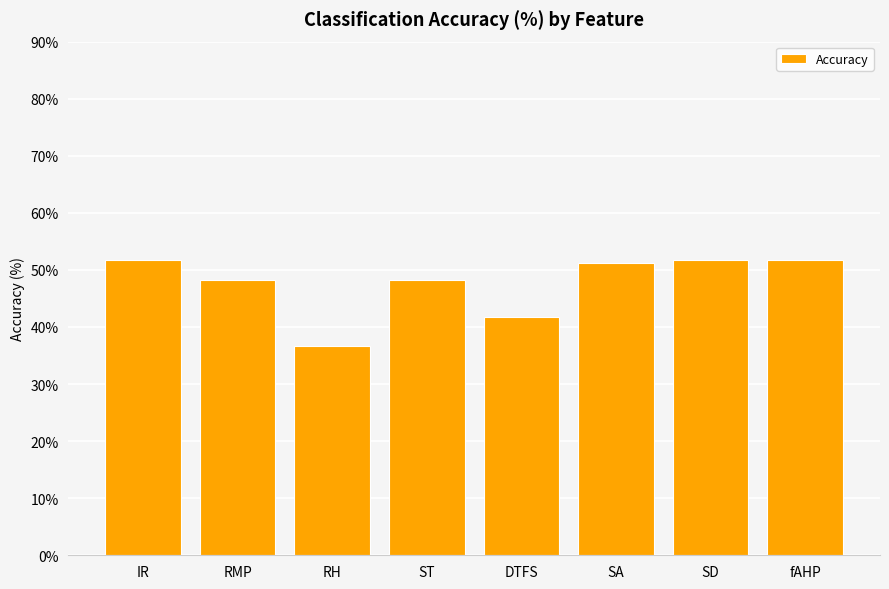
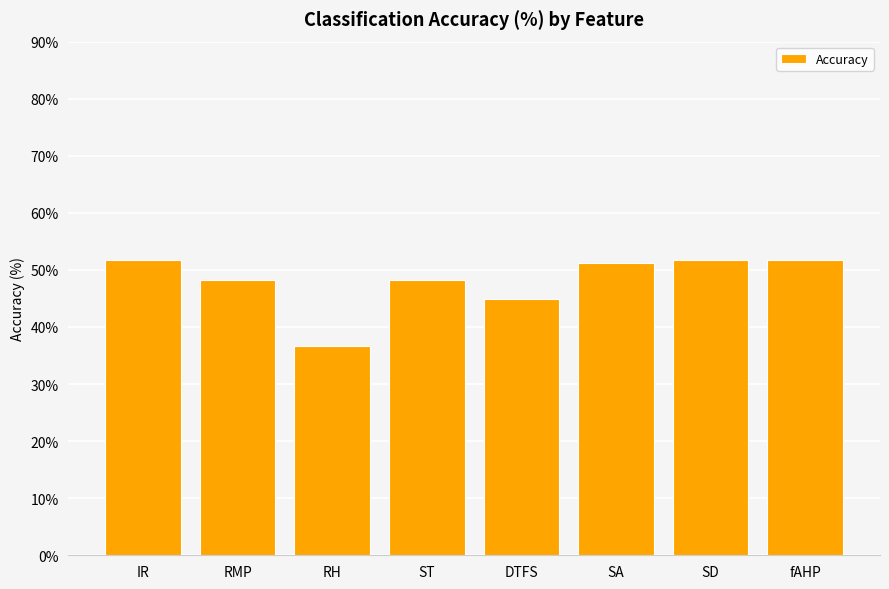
  {
    "IR": "52%",
    "RMP": "48%",
    "RH": "37%",
    "ST": "48%",
-   "DTFS": "42%",
+   "DTFS": "45%",
    "SA": "51%",
    "SD": "52%",
    "fAHP": "52%"
  }
